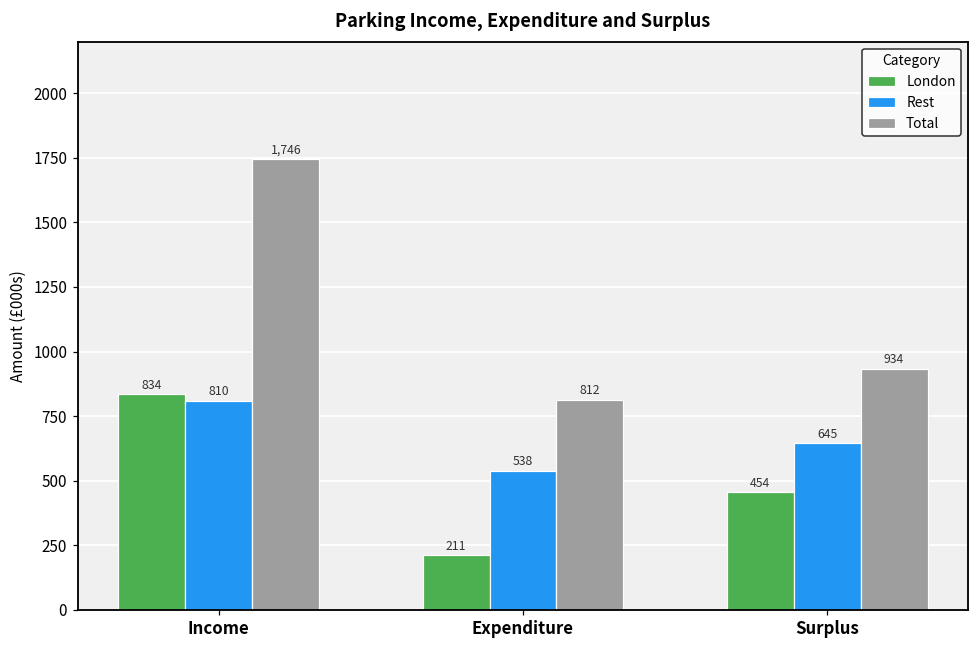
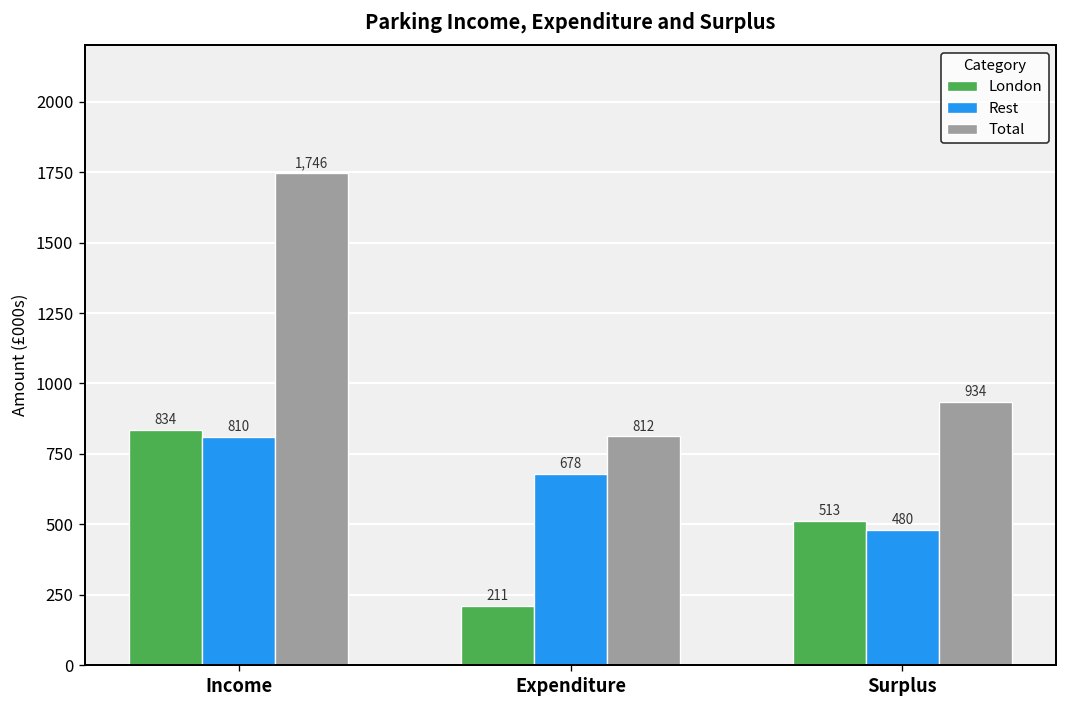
  {
    "London": {
      "Income": "834",
      "Expenditure": "211",
-     "Surplus": "454"
+     "Surplus": "513"
    },
    "Rest": {
      "Income": "810",
-     "Expenditure": "538",
-     "Surplus": "645"
+     "Expenditure": "678",
+     "Surplus": "480"
    },
    "Total": {
      "Income": "1,746",
      "Expenditure": "812",
      "Surplus": "934"
    }
  }
